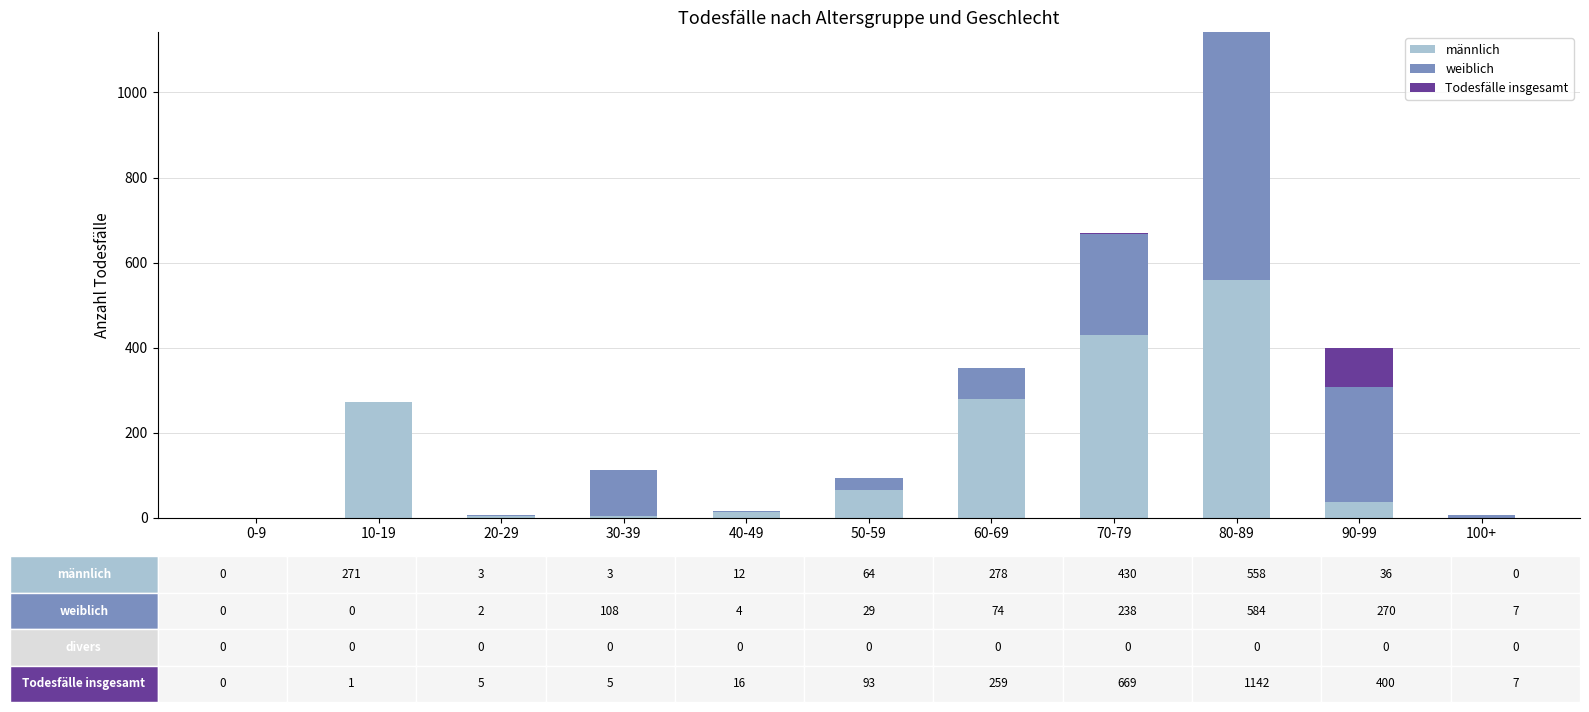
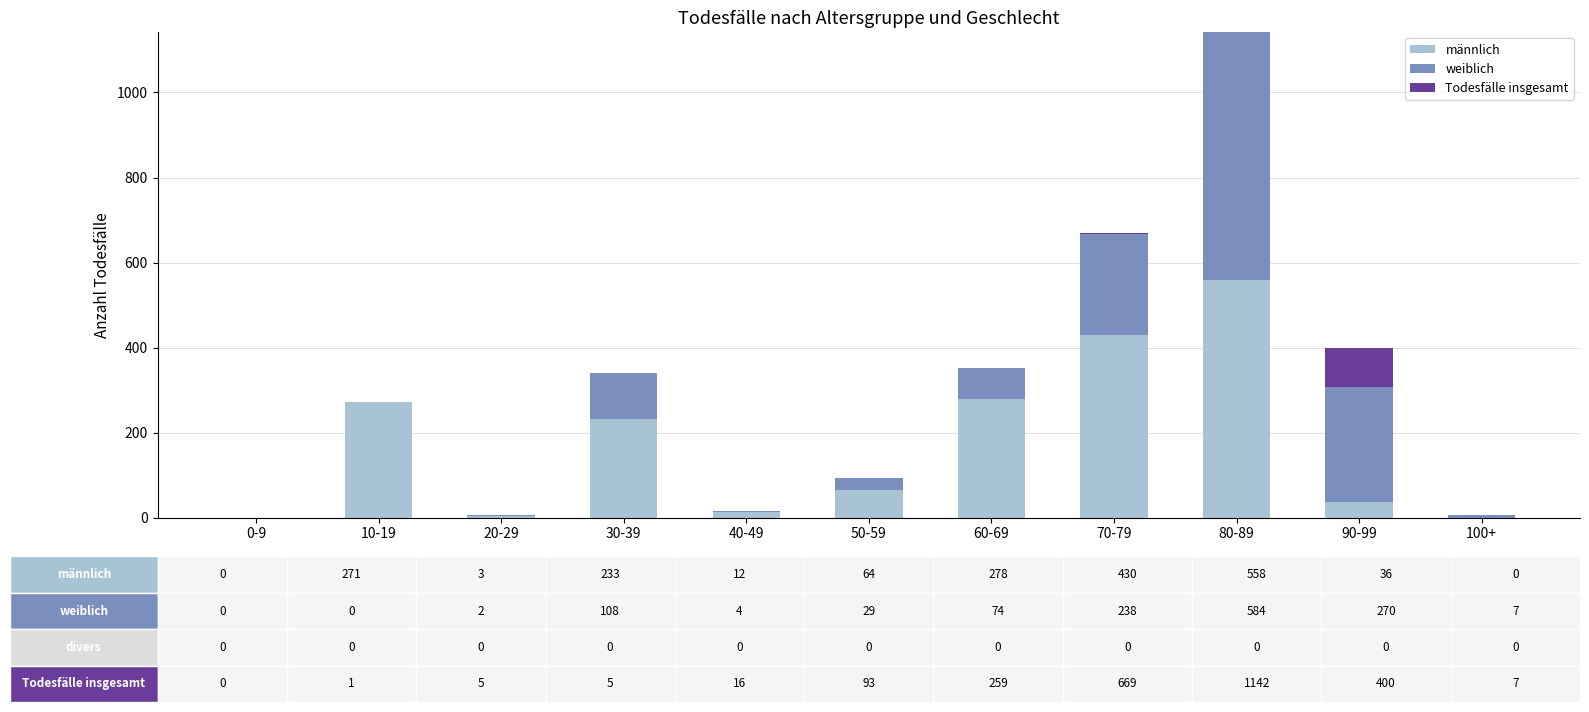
  {
    "männlich": {
-     "30-39": 3
+     "30-39": 233
    },
    "weiblich": {
      "0-9": 0,
      "10-19": 0,
      "30-39": 110,
      "50-59": 30,
      "60-69": 70,
      "70-79": 240,
      "80-89": 580,
      "90-99": 270,
      "100+": 10
    },
    "Todesfälle insgesamt": {
      "0-9": 0,
      "10-19": 0,
      "20-29": 0,
      "30-39": 0,
      "40-49": 0,
      "50-59": 0,
      "60-69": 0,
      "80-89": 0,
      "90-99": 90,
      "100+": 0
    }
  }
